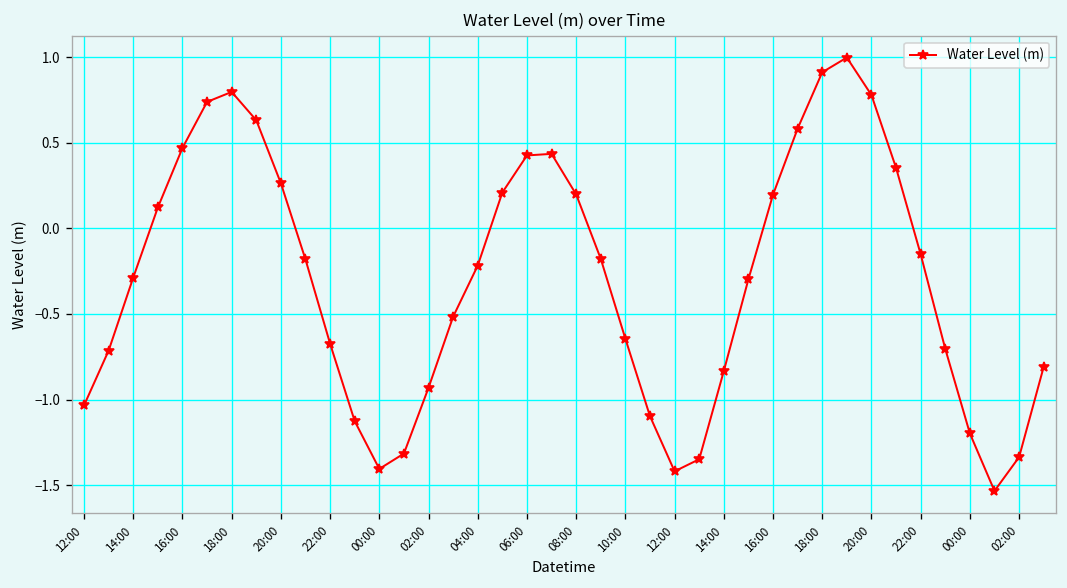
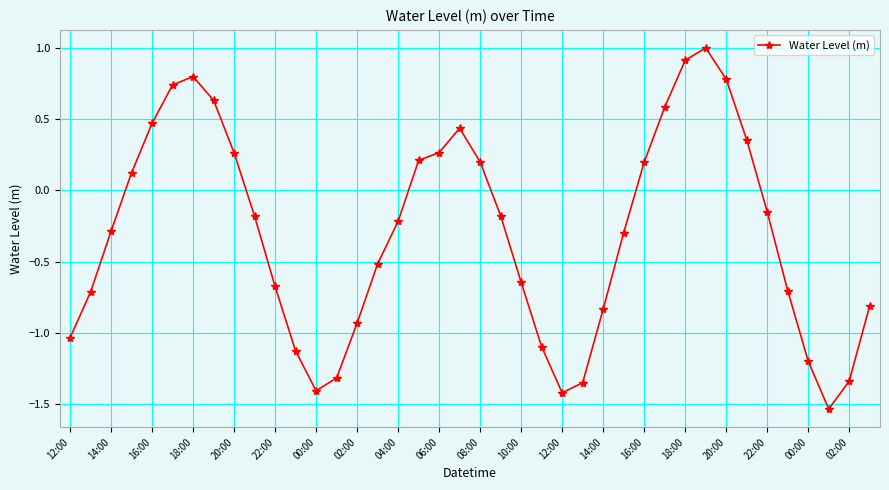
  {
    "04:00": -0.22,
-   "06:00": 0.43,
+   "06:00": 0.27,
    "08:00": 0.20,
    "10:00": -0.64
  }
